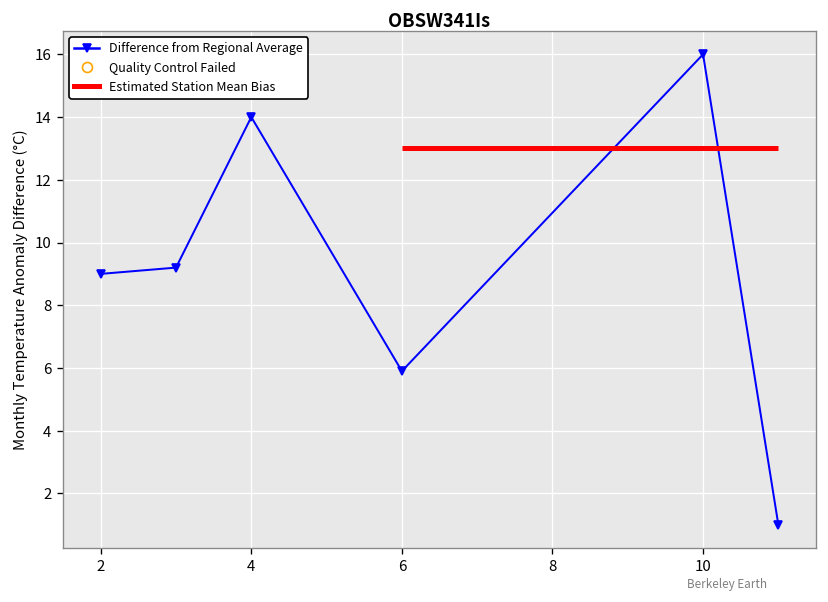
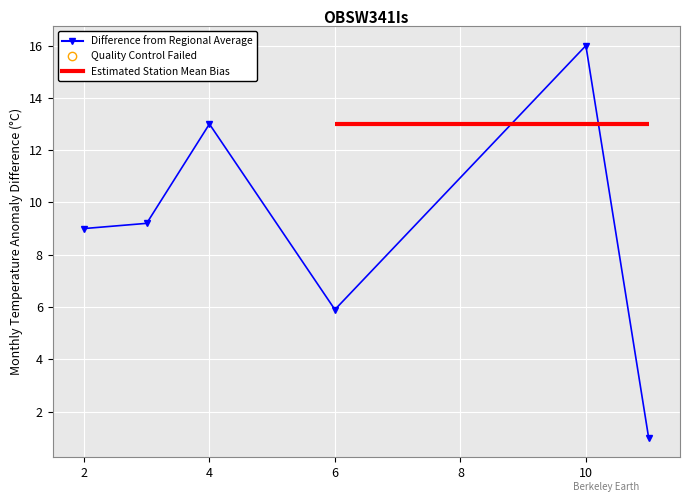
  {
    "2": 9,
-   "4": 14,
+   "4": 13,
    "6": 5.9,
    "10": 16
  }
